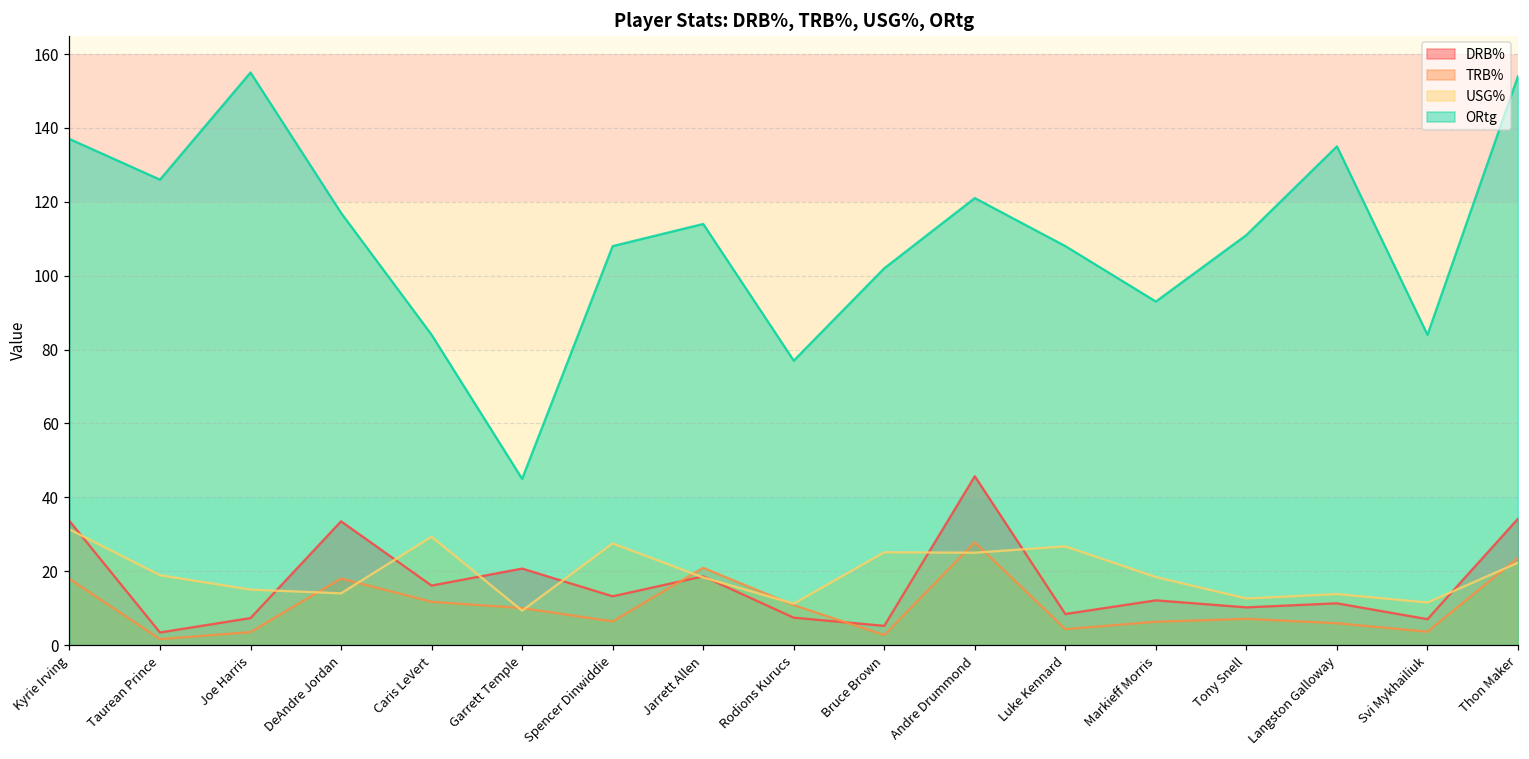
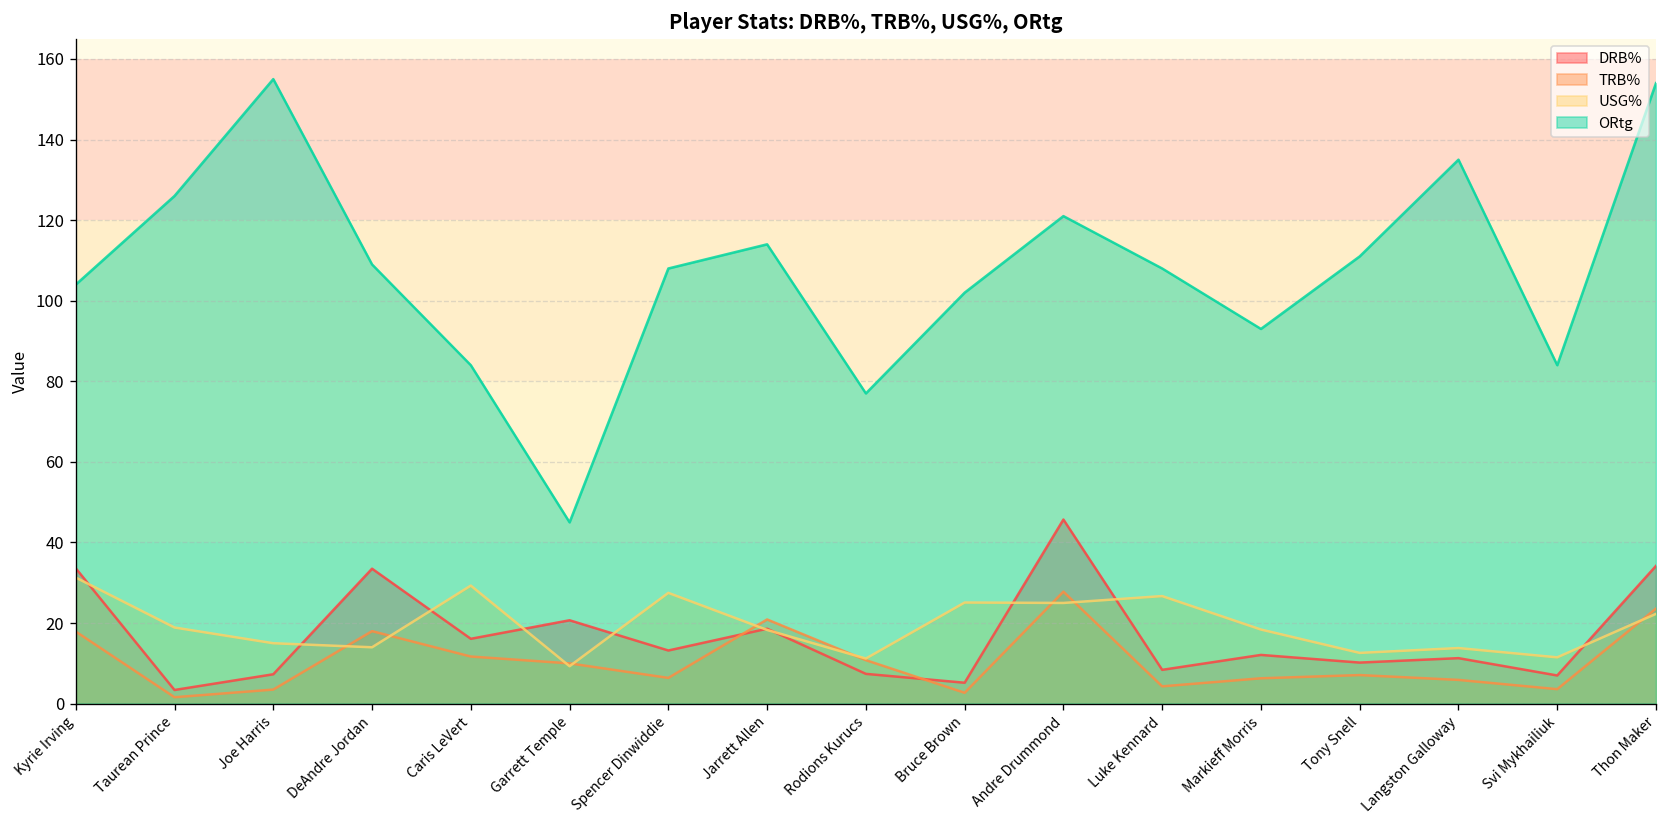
  {
    "ORtg": {
-     "Kyrie Irving": 137,
+     "Kyrie Irving": 104,
      "Taurean Prince": 126,
      "Joe Harris": 155,
-     "DeAndre Jordan": 117,
+     "DeAndre Jordan": 109,
      "Caris LeVert": 84,
      "Garrett Temple": 45,
      "Spencer Dinwiddie": 108,
      "Jarrett Allen": 114,
      "Rodions Kurucs": 77,
      "Bruce Brown": 102,
      "Andre Drummond": 121,
      "Luke Kennard": 108,
      "Markieff Morris": 93,
      "Tony Snell": 111,
      "Langston Galloway": 135,
      "Svi Mykhailiuk": 84,
      "Thon Maker": 154
    }
  }
